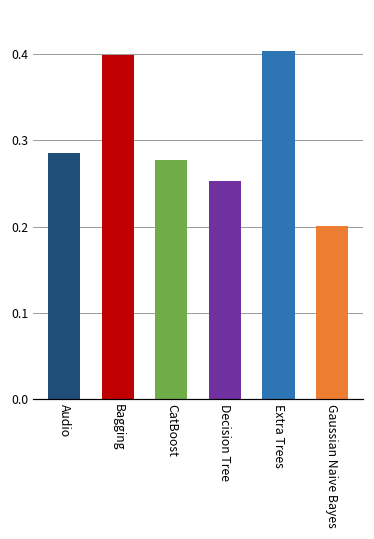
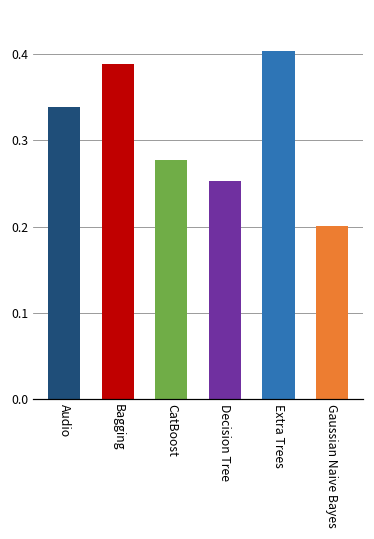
  {
-   "Audio": 0.29,
-   "Bagging": 0.40,
+   "Audio": 0.34,
+   "Bagging": 0.39,
    "CatBoost": 0.28,
    "Decision Tree": 0.25,
    "Extra Trees": 0.40,
    "Gaussian Naive Bayes": 0.20
  }
